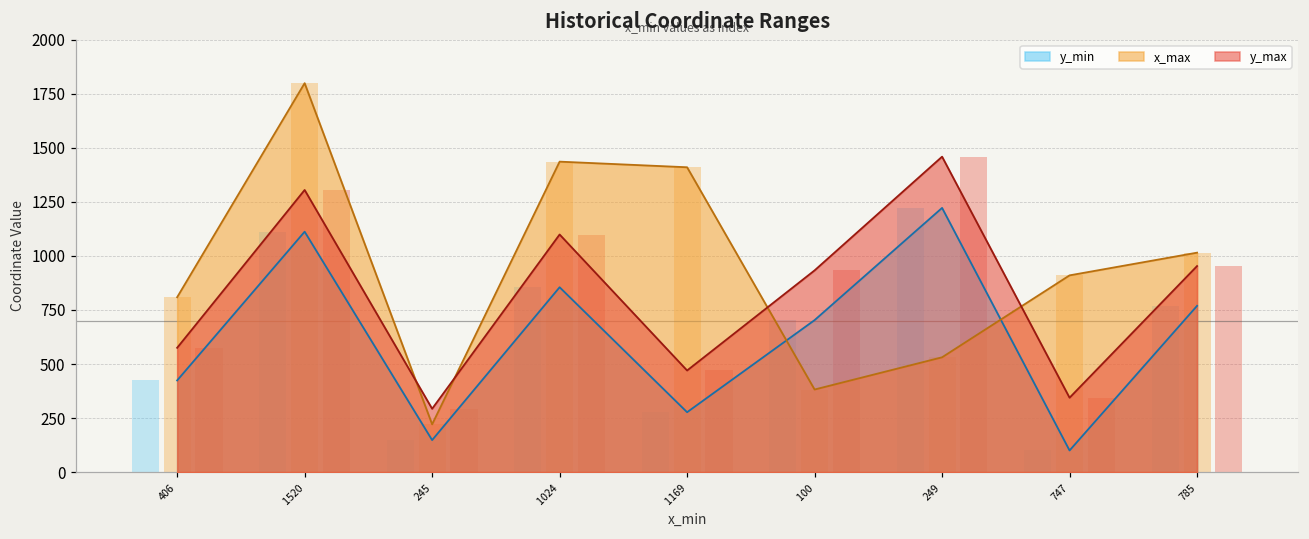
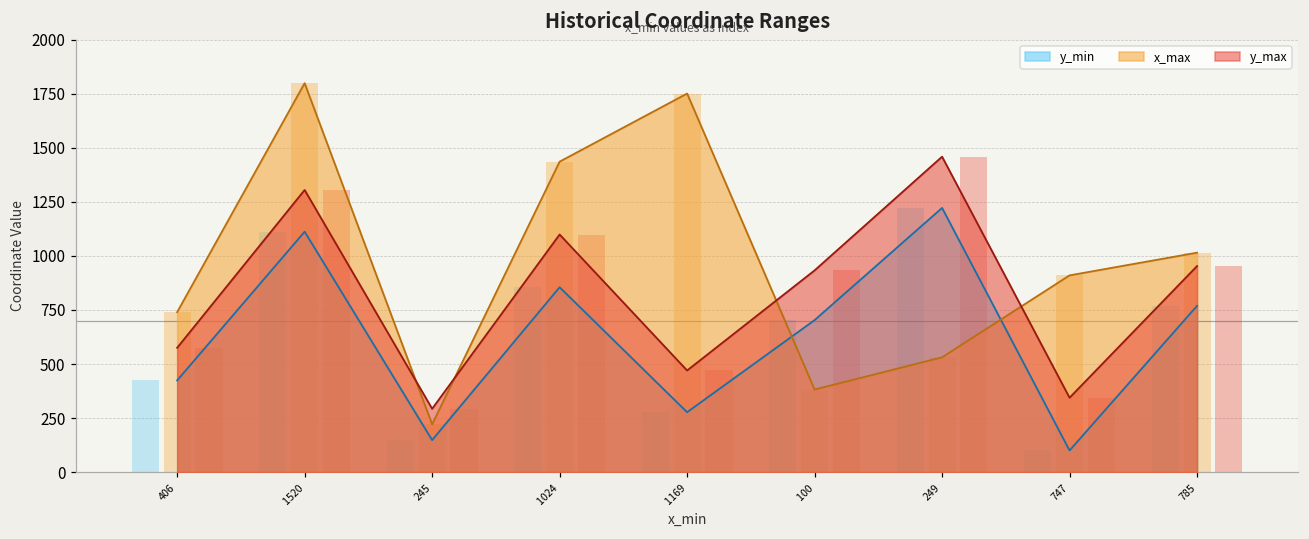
  {
    "x_max": {
-     "406": 810,
+     "406": 740,
      "1520": 1800,
      "245": 220,
      "1024": 1440,
-     "1169": 1410,
+     "1169": 1750,
      "100": 380,
      "249": 530,
      "747": 910,
      "785": 1020
    }
  }
